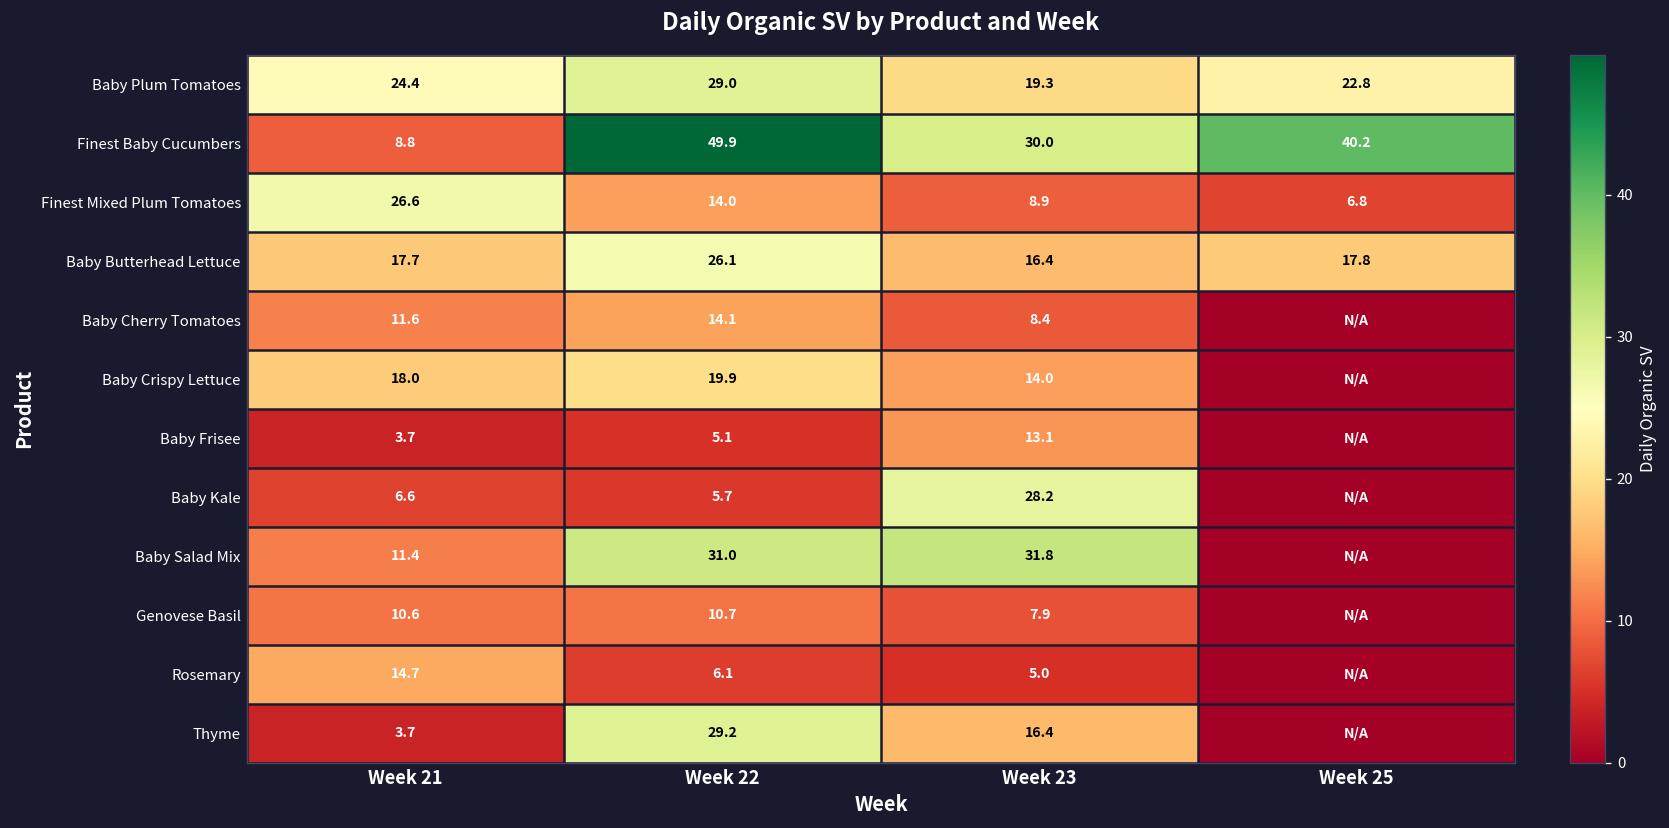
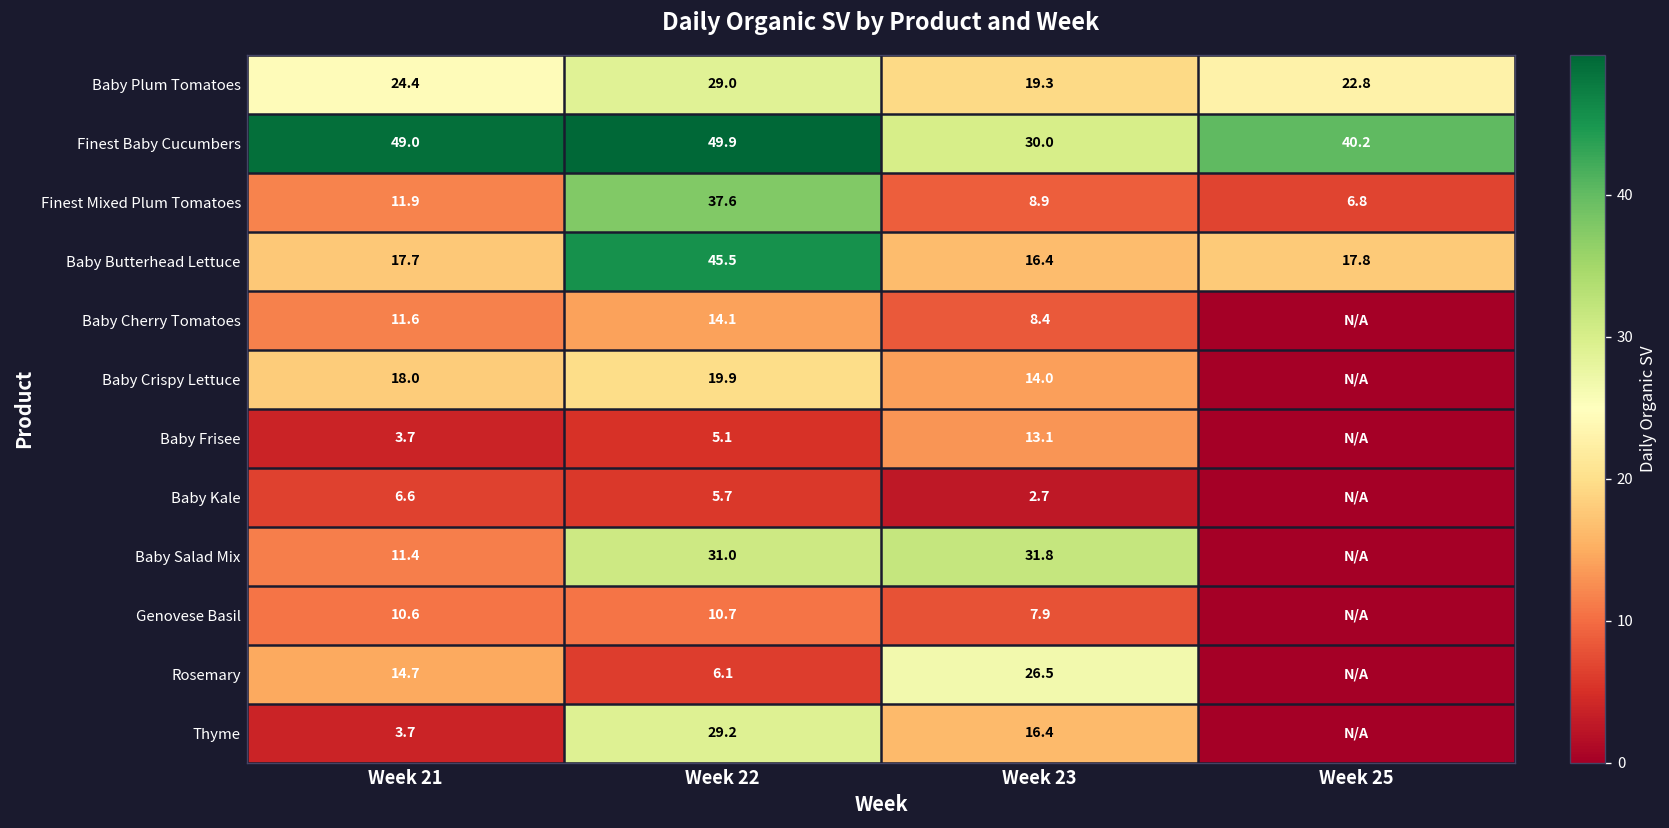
  {
    "Baby Plum Tomatoes": {
      "Week 21": 24.4,
      "Week 22": 29.0,
      "Week 23": 19.3,
      "Week 25": 22.8
    },
    "Finest Baby Cucumbers": {
-     "Week 21": 8.8,
+     "Week 21": 49.0,
      "Week 22": 49.9,
      "Week 23": 30.0,
      "Week 25": 40.2
    },
    "Finest Mixed Plum Tomatoes": {
-     "Week 21": 26.6,
-     "Week 22": 14.0,
+     "Week 21": 11.9,
+     "Week 22": 37.6,
      "Week 23": 8.9,
      "Week 25": 6.8
    },
    "Baby Butterhead Lettuce": {
      "Week 21": 17.7,
-     "Week 22": 26.1,
+     "Week 22": 45.5,
      "Week 23": 16.4,
      "Week 25": 17.8
    },
    "Baby Cherry Tomatoes": {
      "Week 21": 11.6,
      "Week 22": 14.1,
      "Week 23": 8.4
    },
    "Baby Crispy Lettuce": {
      "Week 21": 18.0,
      "Week 22": 19.9,
      "Week 23": 14.0
    },
    "Baby Frisee": {
      "Week 21": 3.7,
      "Week 22": 5.1,
      "Week 23": 13.1
    },
    "Baby Kale": {
      "Week 21": 6.6,
      "Week 22": 5.7,
-     "Week 23": 28.2
+     "Week 23": 2.7
    },
    "Baby Salad Mix": {
      "Week 21": 11.4,
      "Week 22": 31.0,
      "Week 23": 31.8
    },
    "Genovese Basil": {
      "Week 21": 10.6,
      "Week 22": 10.7,
      "Week 23": 7.9
    },
    "Rosemary": {
      "Week 21": 14.7,
      "Week 22": 6.1,
-     "Week 23": 5.0
+     "Week 23": 26.5
    },
    "Thyme": {
      "Week 21": 3.7,
      "Week 22": 29.2,
      "Week 23": 16.4
    }
  }
